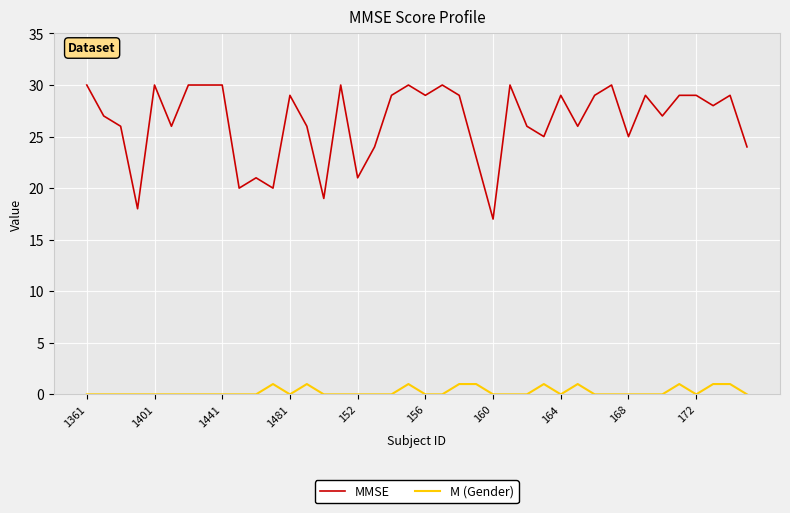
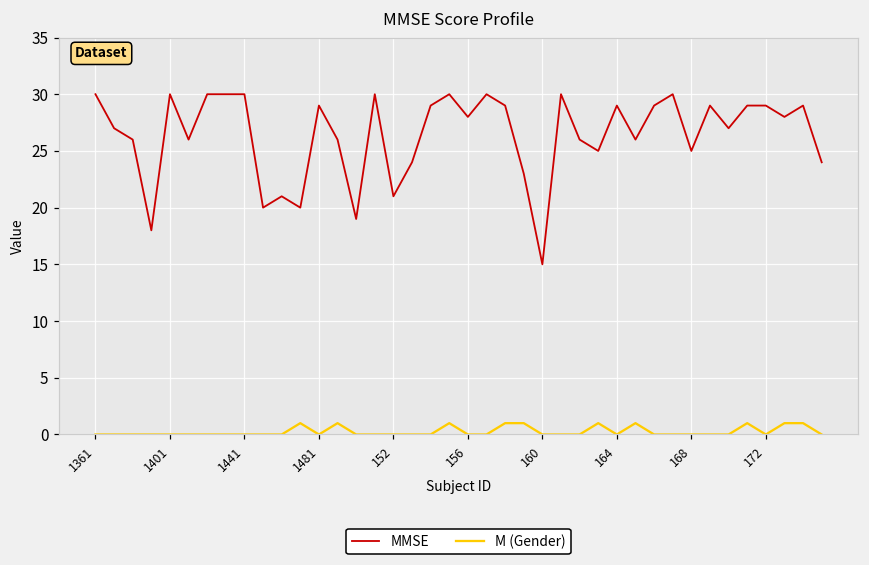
  {
    "MMSE": {
      "1361": 30,
      "1401": 30,
      "1441": 30,
      "1481": 29,
      "152": 21,
-     "156": 29,
-     "160": 17,
+     "156": 28,
+     "160": 15,
      "164": 29,
      "168": 25,
      "172": 29
    },
    "M (Gender)": {
      "1361": 0,
      "1401": 0,
      "1441": 0,
      "1481": 0,
      "152": 0,
      "156": 0,
      "160": 0,
      "164": 0,
      "168": 0,
      "172": 0
    }
  }
